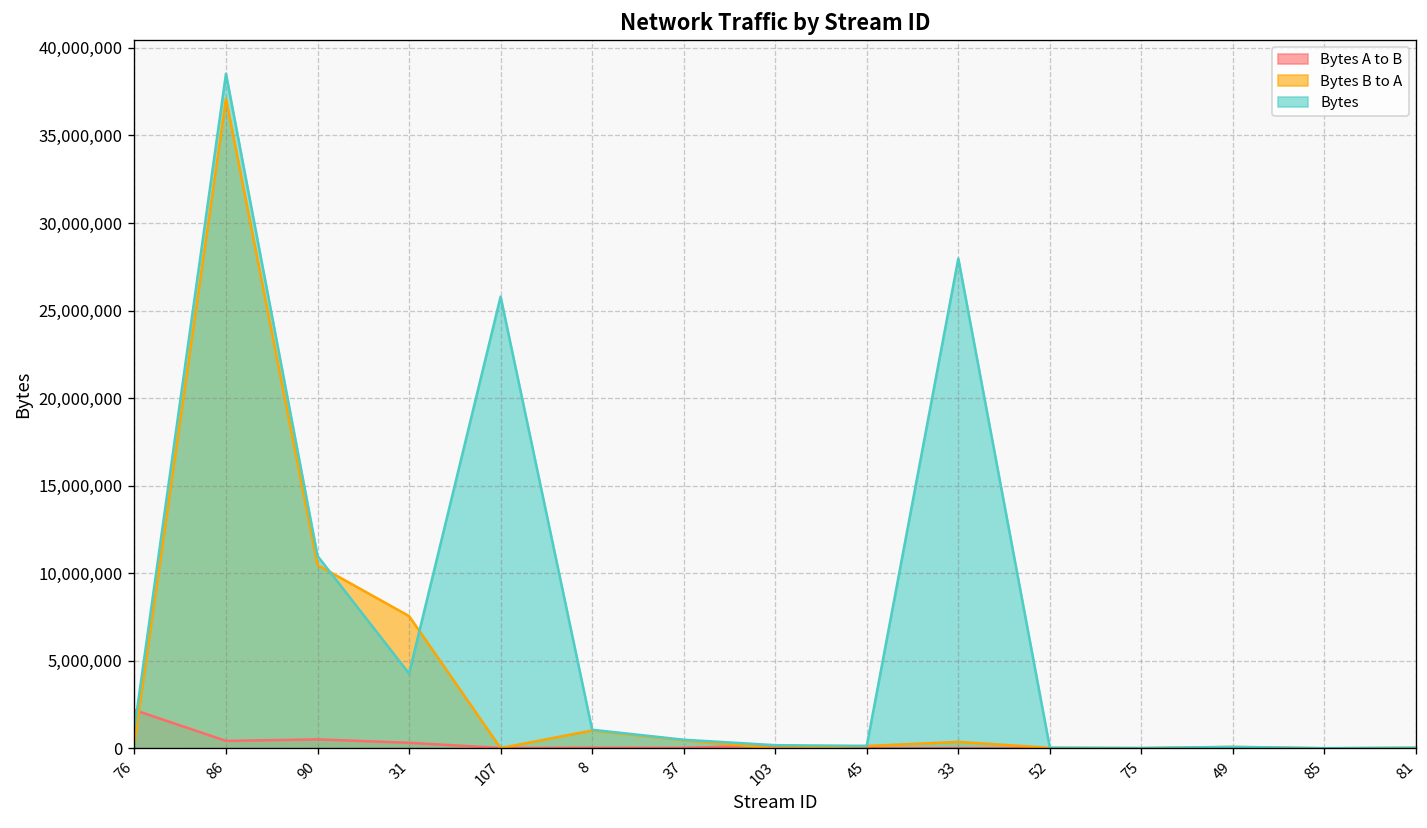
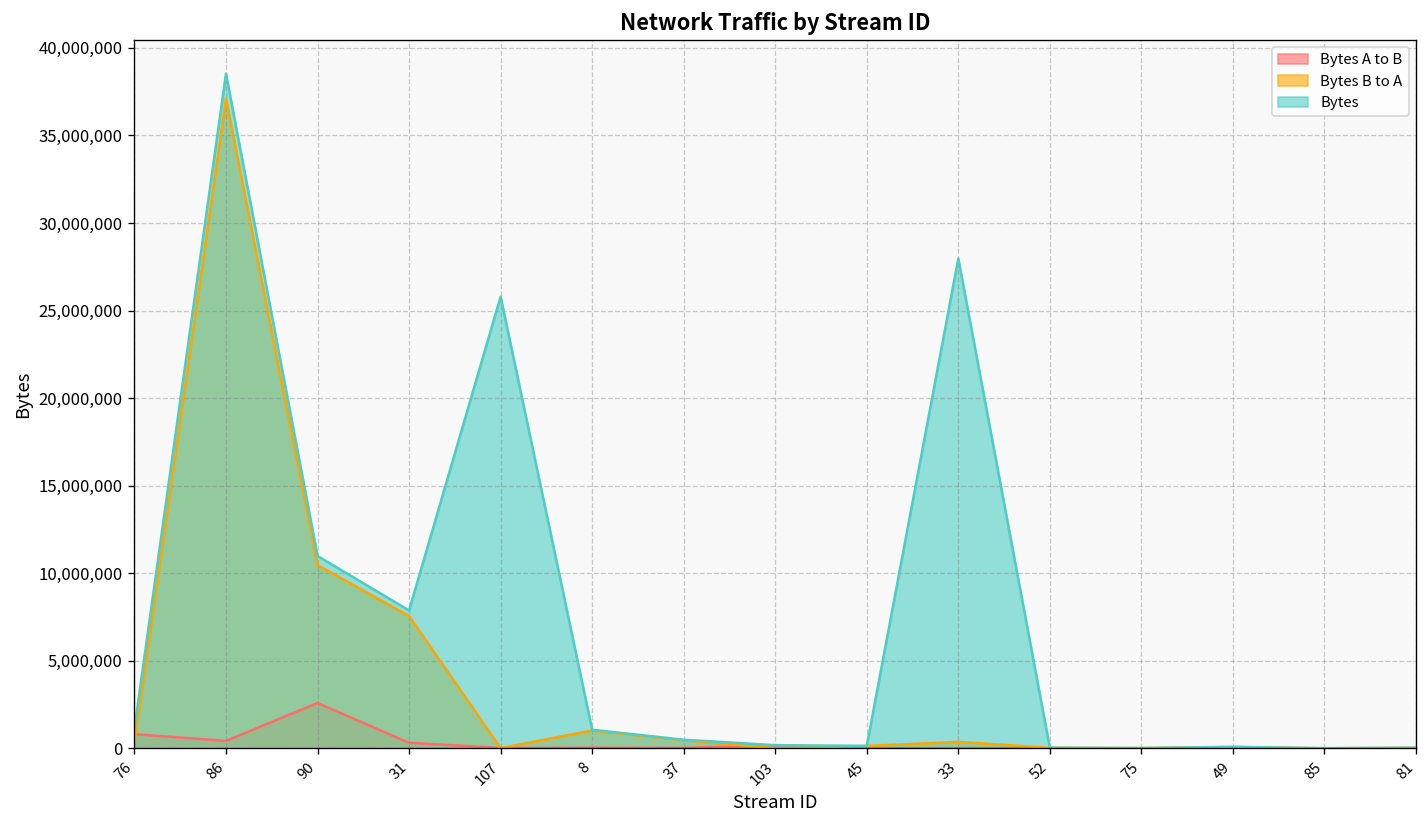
  {
    "Bytes A to B": {
-     "76": "2,200,000",
+     "76": "800,000",
      "86": "400,000",
-     "90": "500,000",
+     "90": "2,600,000",
      "31": "300,000",
      "8": "0",
      "37": "0",
      "33": "0"
    },
    "Bytes B to A": {
      "76": "300,000",
      "86": "37,100,000",
      "90": "10,500,000",
      "31": "7,600,000",
      "33": "400,000"
    },
    "Bytes": {
      "76": "1,100,000",
      "86": "38,500,000",
      "90": "11,000,000",
-     "31": "4,300,000",
+     "31": "7,900,000",
      "107": "25,800,000",
      "33": "28,000,000"
    }
  }
